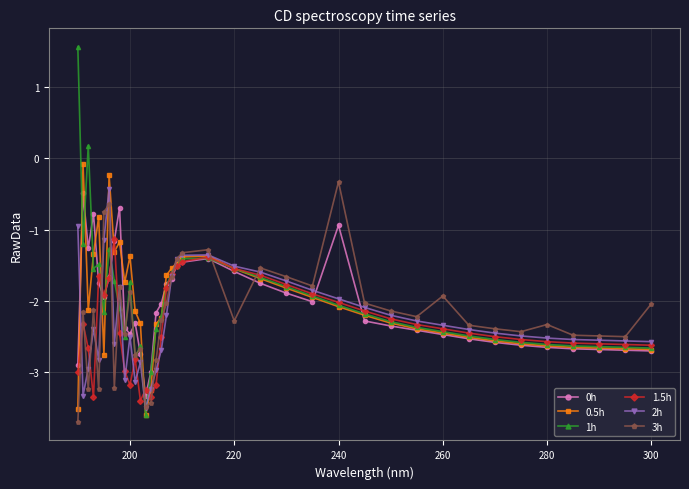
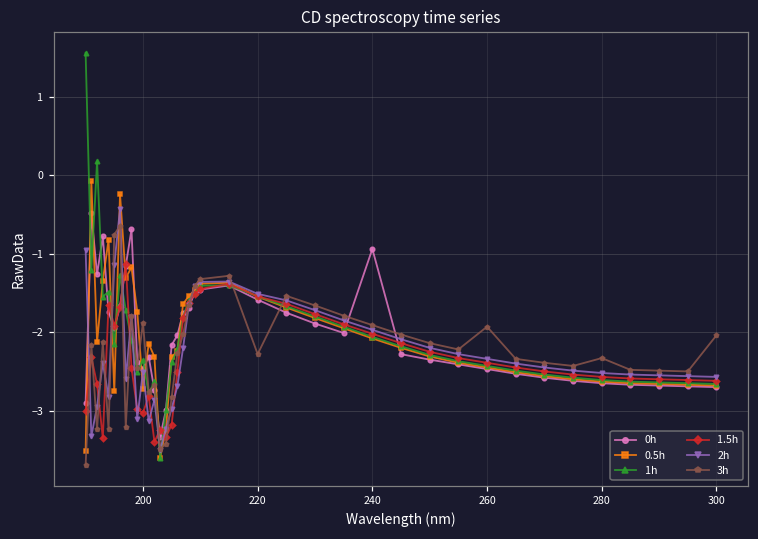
  {
    "0h": {
      "200": -2.5,
      "220": -1.6,
      "240": -0.9
    },
    "0.5h": {
-     "200": -1.4
+     "200": -2.7
    },
    "1h": {
-     "200": -1.7
+     "200": -2.4
    },
    "1.5h": {
-     "200": -3.2,
+     "200": -3.0,
      "240": -2.0,
      "260": -2.4,
      "280": -2.6,
      "300": -2.6
    },
    "2h": {
      "200": -2.5,
      "240": -2.0,
      "260": -2.3,
      "280": -2.5,
      "300": -2.6
    },
    "3h": {
      "200": -1.9,
      "220": -2.3,
-     "240": -0.3,
+     "240": -1.9,
      "260": -1.9,
      "280": -2.3,
      "300": -2.0
    }
  }
